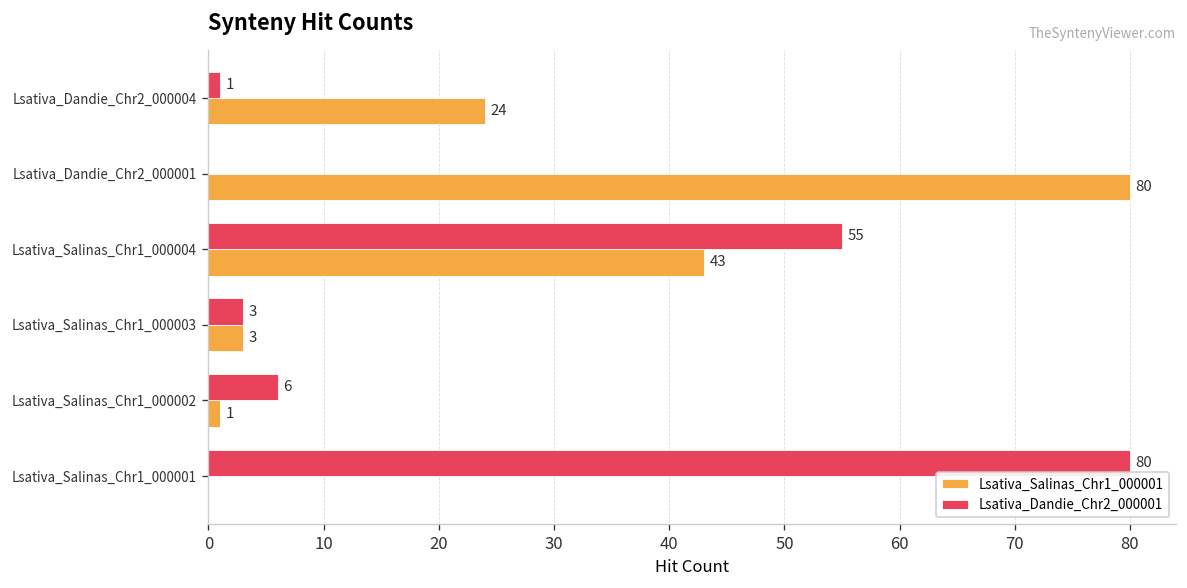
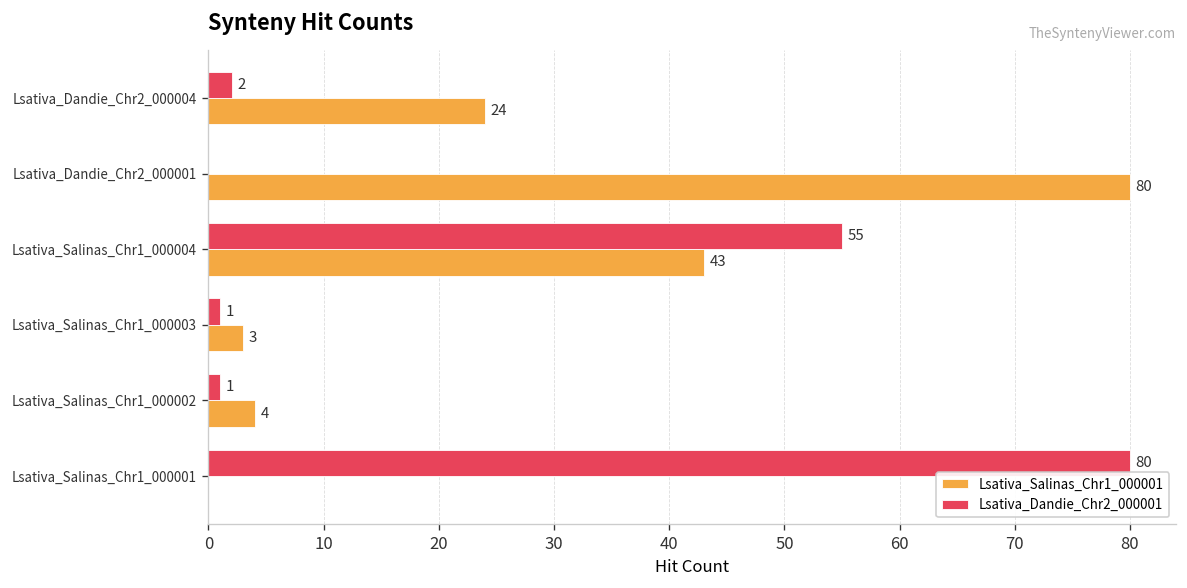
  {
    "Lsativa_Salinas_Chr1_000001": {
      "Lsativa_Dandie_Chr2_000004": 24,
      "Lsativa_Dandie_Chr2_000001": 80,
      "Lsativa_Salinas_Chr1_000004": 43,
      "Lsativa_Salinas_Chr1_000003": 3,
-     "Lsativa_Salinas_Chr1_000002": 1
+     "Lsativa_Salinas_Chr1_000002": 4
    },
    "Lsativa_Dandie_Chr2_000001": {
-     "Lsativa_Dandie_Chr2_000004": 1,
+     "Lsativa_Dandie_Chr2_000004": 2,
      "Lsativa_Salinas_Chr1_000004": 55,
-     "Lsativa_Salinas_Chr1_000003": 3,
-     "Lsativa_Salinas_Chr1_000002": 6,
+     "Lsativa_Salinas_Chr1_000003": 1,
+     "Lsativa_Salinas_Chr1_000002": 1,
      "Lsativa_Salinas_Chr1_000001": 80
    }
  }
